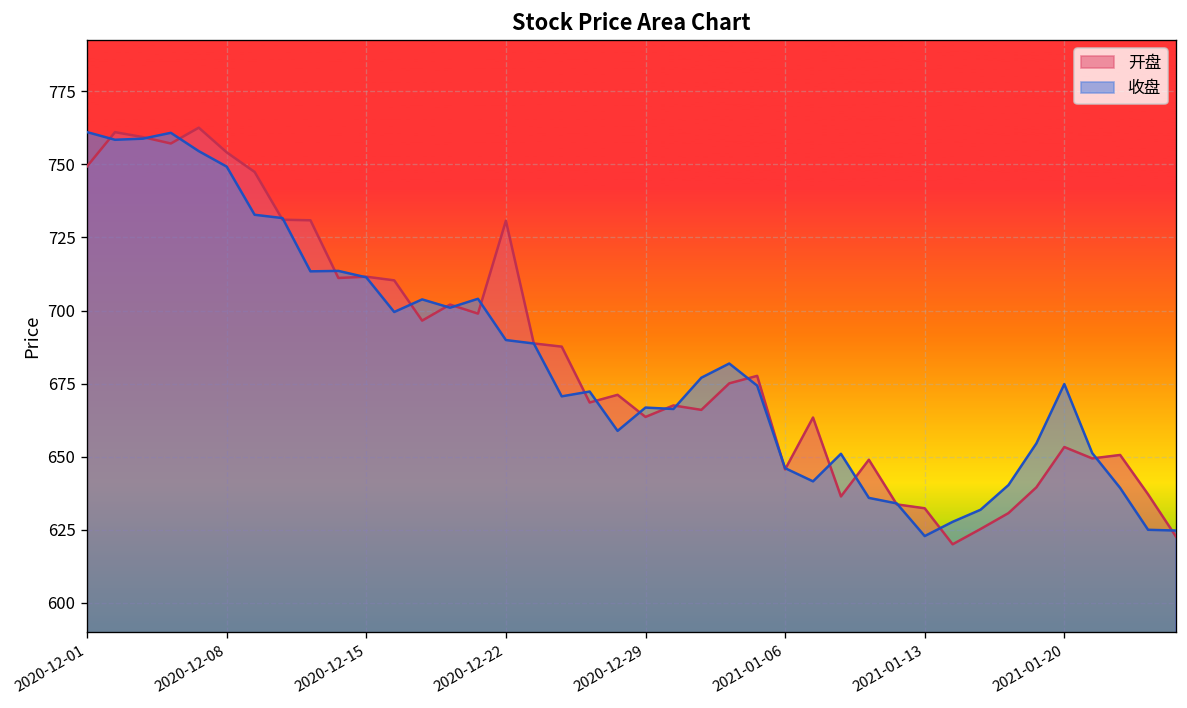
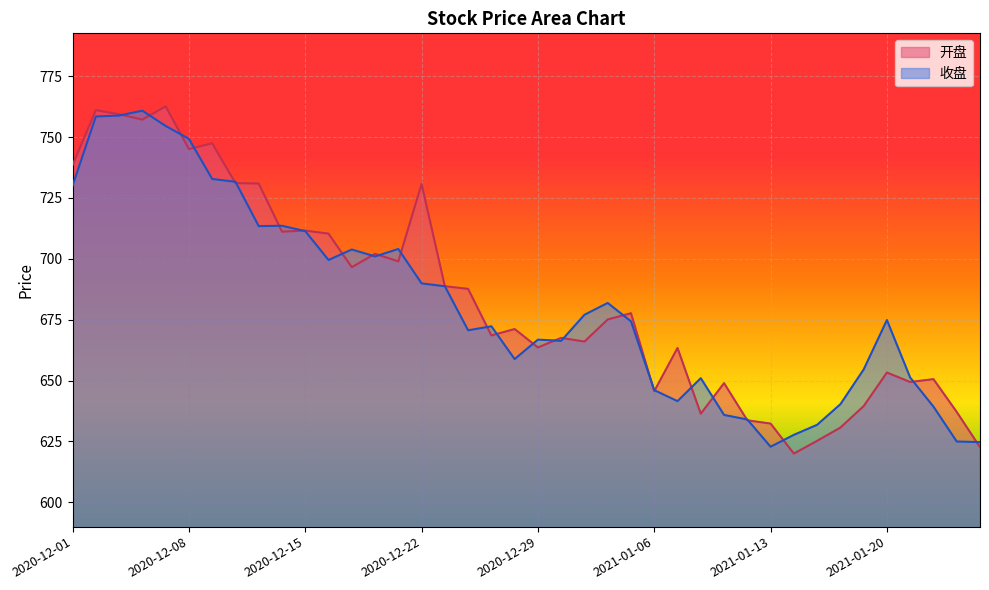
  {
    "开盘": {
-     "2020-12-01": 749,
-     "2020-12-08": 754,
+     "2020-12-01": 739,
+     "2020-12-08": 745,
      "2020-12-22": 731,
      "2020-12-29": 664,
      "2021-01-13": 632,
      "2021-01-20": 653
    },
    "收盘": {
-     "2020-12-01": 761,
+     "2020-12-01": 730,
      "2020-12-08": 749,
      "2020-12-22": 690,
      "2020-12-29": 667,
      "2021-01-13": 623,
      "2021-01-20": 675
    }
  }
